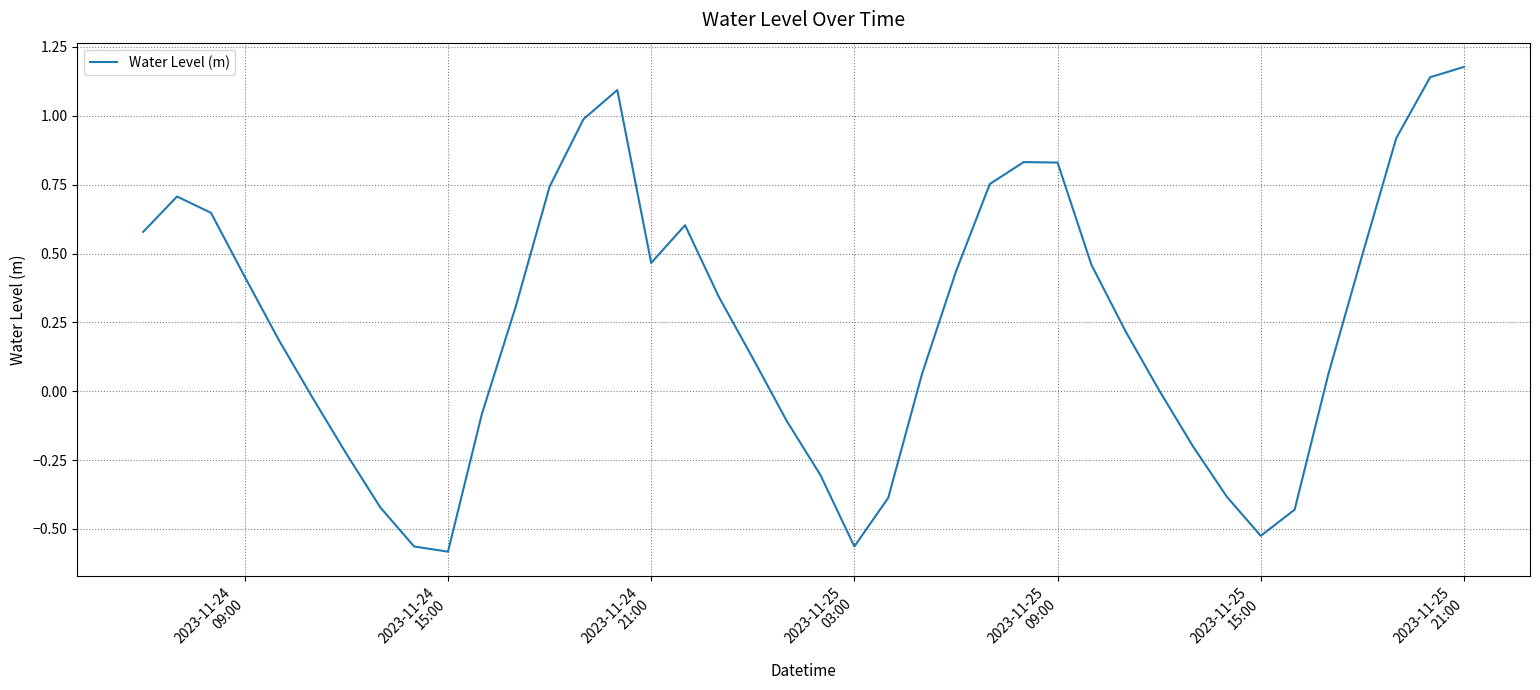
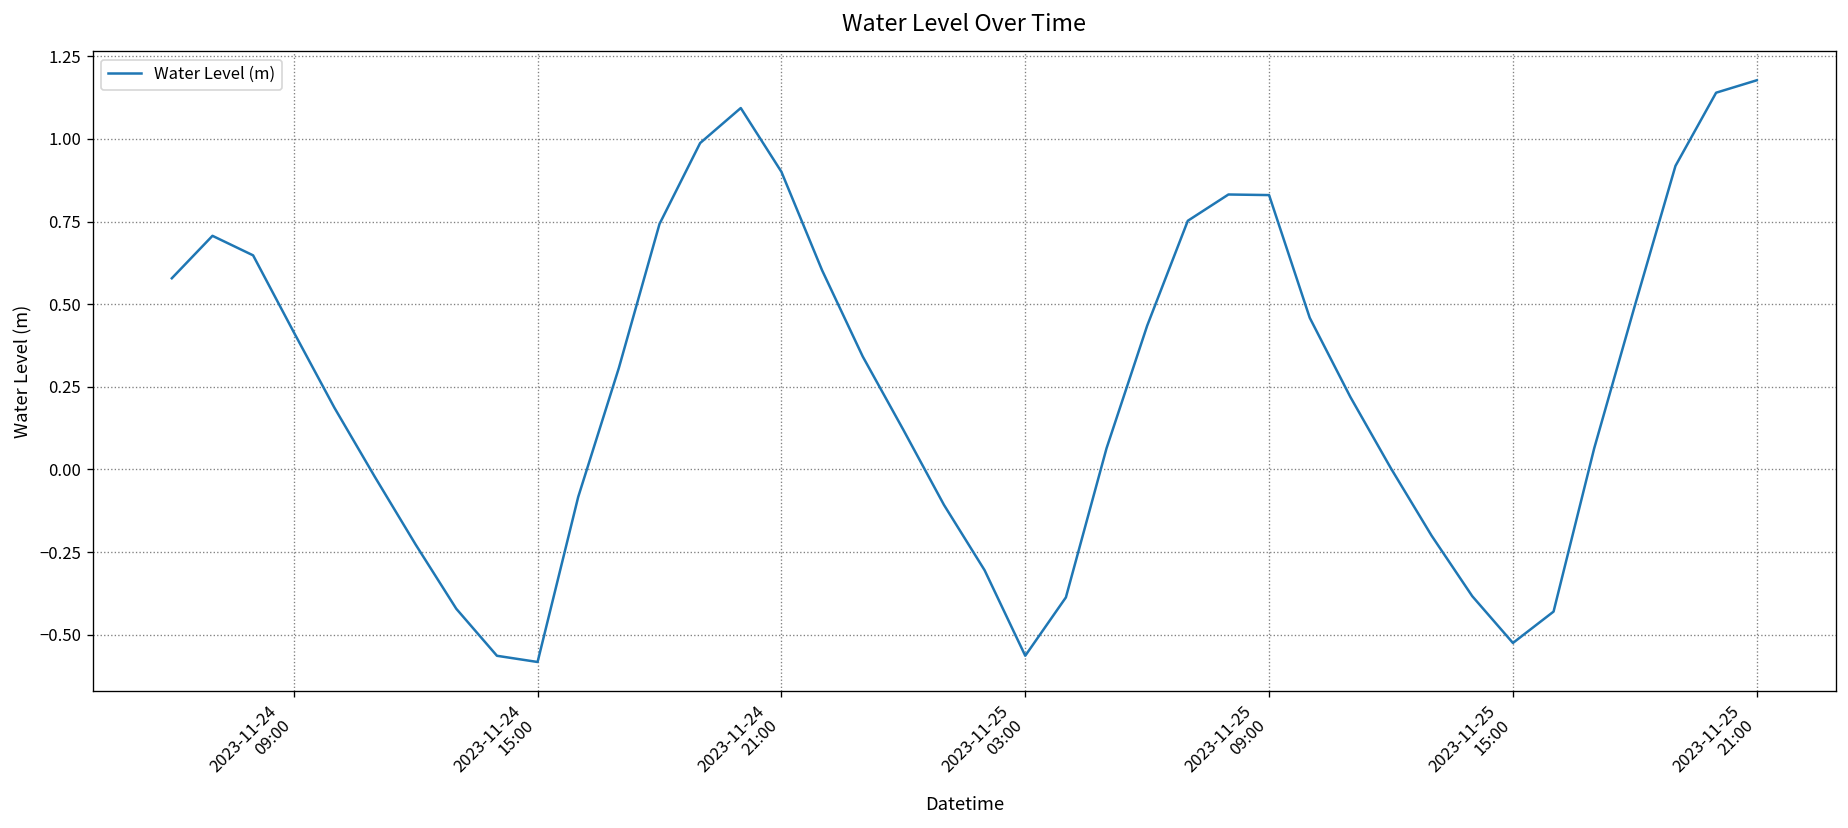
  {
    "2023-11-24 09:00": 0.42,
    "2023-11-24 15:00": -0.58,
-   "2023-11-24 21:00": 0.47,
+   "2023-11-24 21:00": 0.90,
    "2023-11-25 03:00": -0.56,
    "2023-11-25 09:00": 0.83,
    "2023-11-25 15:00": -0.53,
    "2023-11-25 21:00": 1.18
  }
